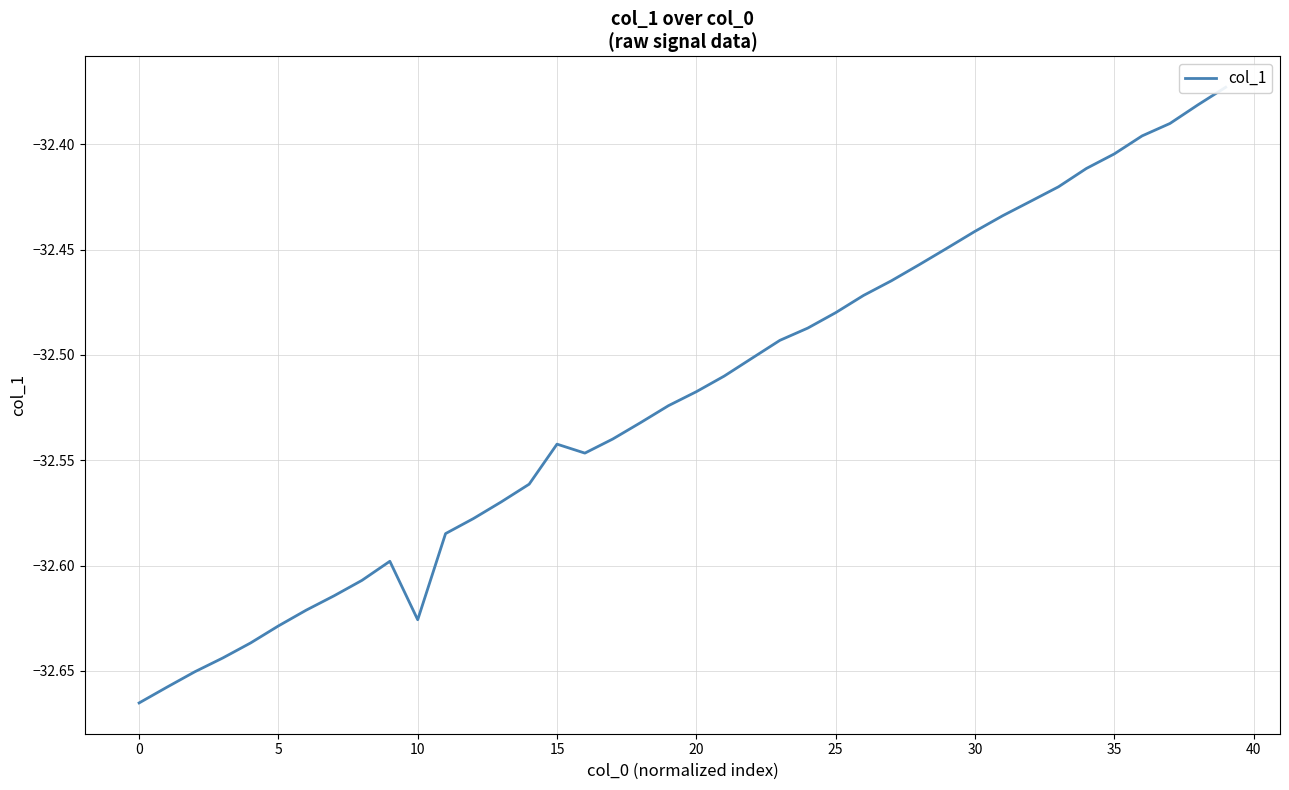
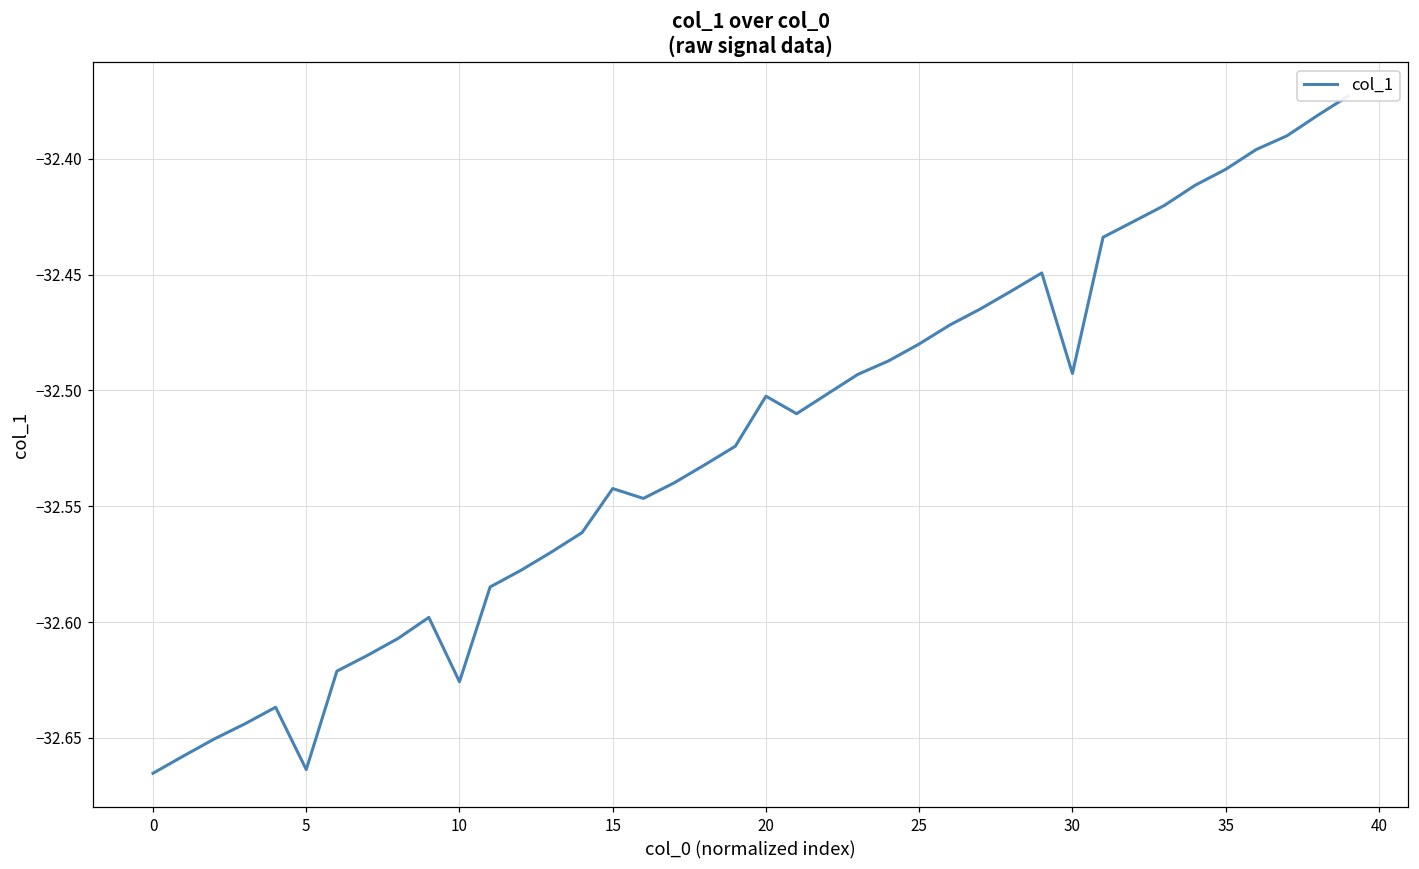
  {
    "0": -32.665,
-   "5": -32.629,
+   "5": -32.664,
    "10": -32.626,
    "15": -32.542,
-   "20": -32.517,
+   "20": -32.502,
    "25": -32.480,
-   "30": -32.441,
+   "30": -32.493,
    "35": -32.405
  }
